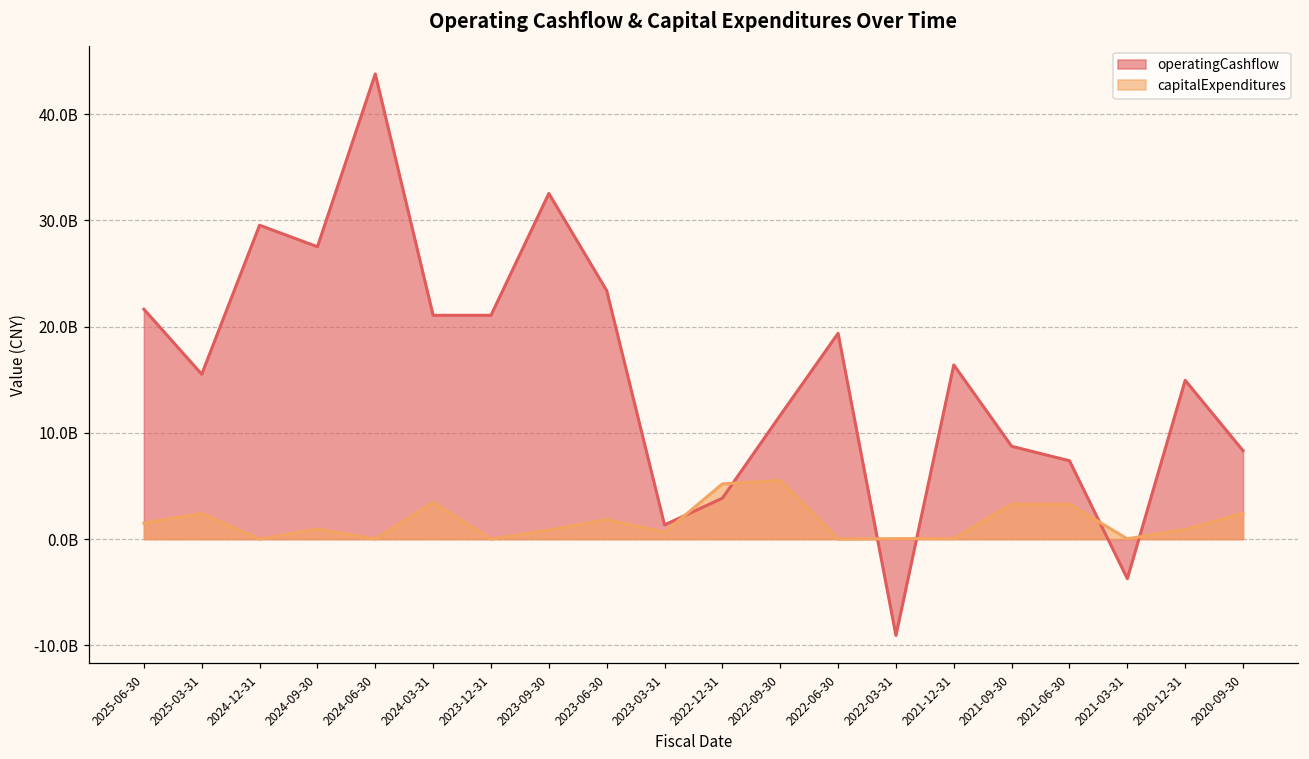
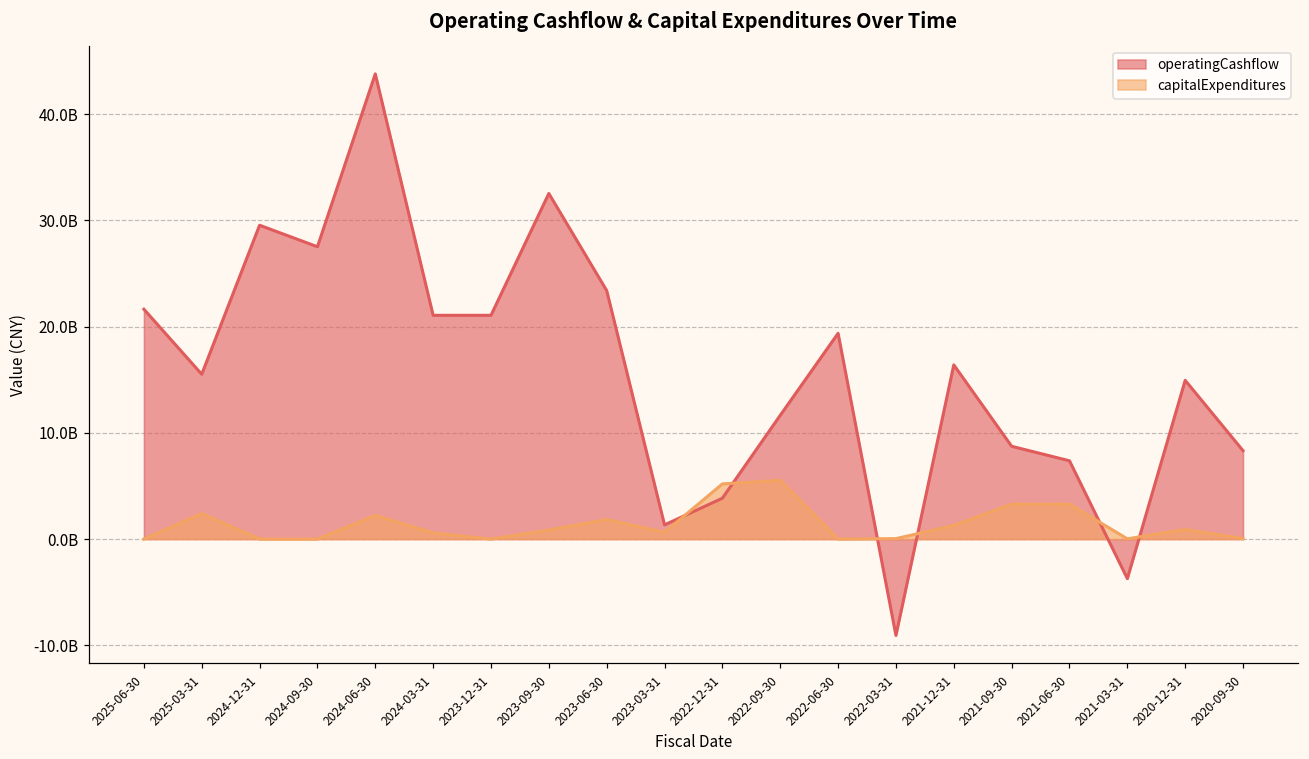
  {
    "capitalExpenditures": {
-     "2025-06-30": 2000000000,
+     "2025-06-30": 0,
      "2025-03-31": 2000000000,
      "2024-12-31": 0,
-     "2024-09-30": 1000000000,
-     "2024-06-30": 0,
-     "2024-03-31": 3000000000,
+     "2024-09-30": 0,
+     "2024-06-30": 2000000000,
+     "2024-03-31": 1000000000,
      "2023-12-31": 0,
      "2023-09-30": 1000000000,
      "2023-06-30": 2000000000,
      "2023-03-31": 1000000000,
      "2022-12-31": 5000000000,
      "2022-09-30": 6000000000,
      "2022-06-30": 0,
-     "2021-12-31": 0,
+     "2021-12-31": 1000000000,
      "2021-09-30": 3000000000,
      "2021-06-30": 3000000000,
      "2020-12-31": 1000000000,
-     "2020-09-30": 2000000000
+     "2020-09-30": 0
    }
  }
